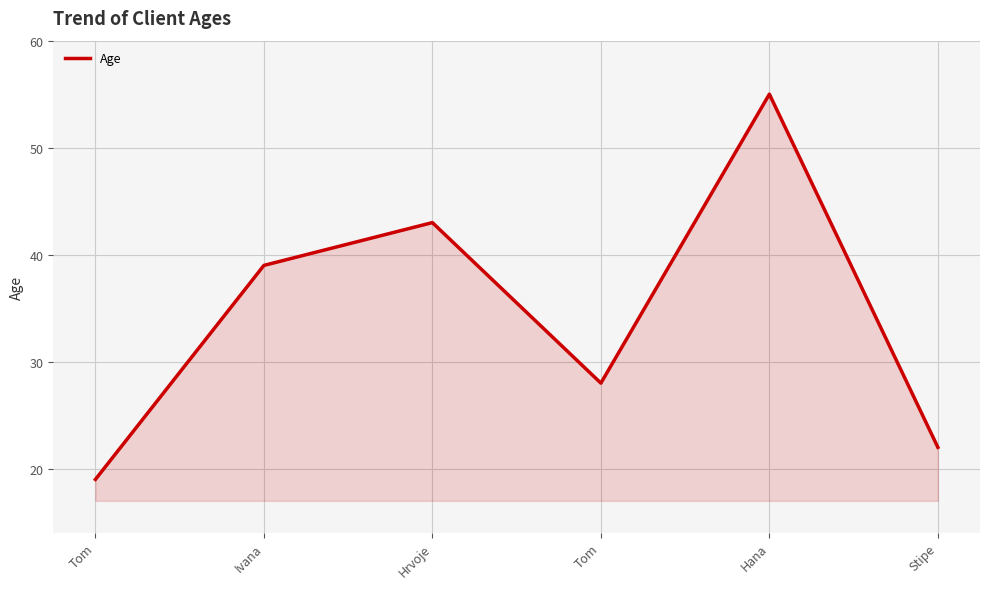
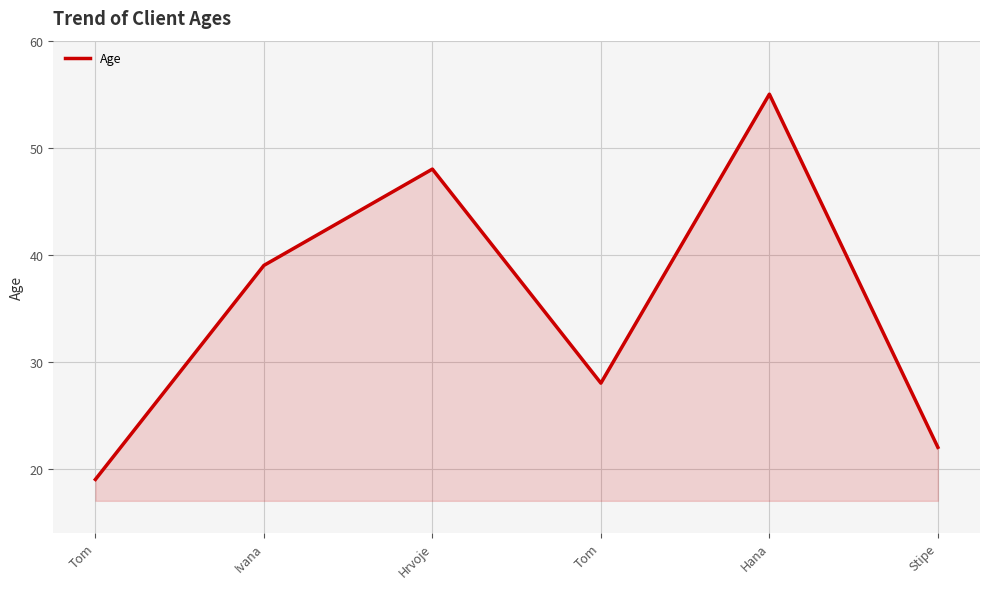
  {
    "Ivana": 39,
-   "Hrvoje": 43,
+   "Hrvoje": 48,
    "Hana": 55,
    "Stipe": 22
  }
